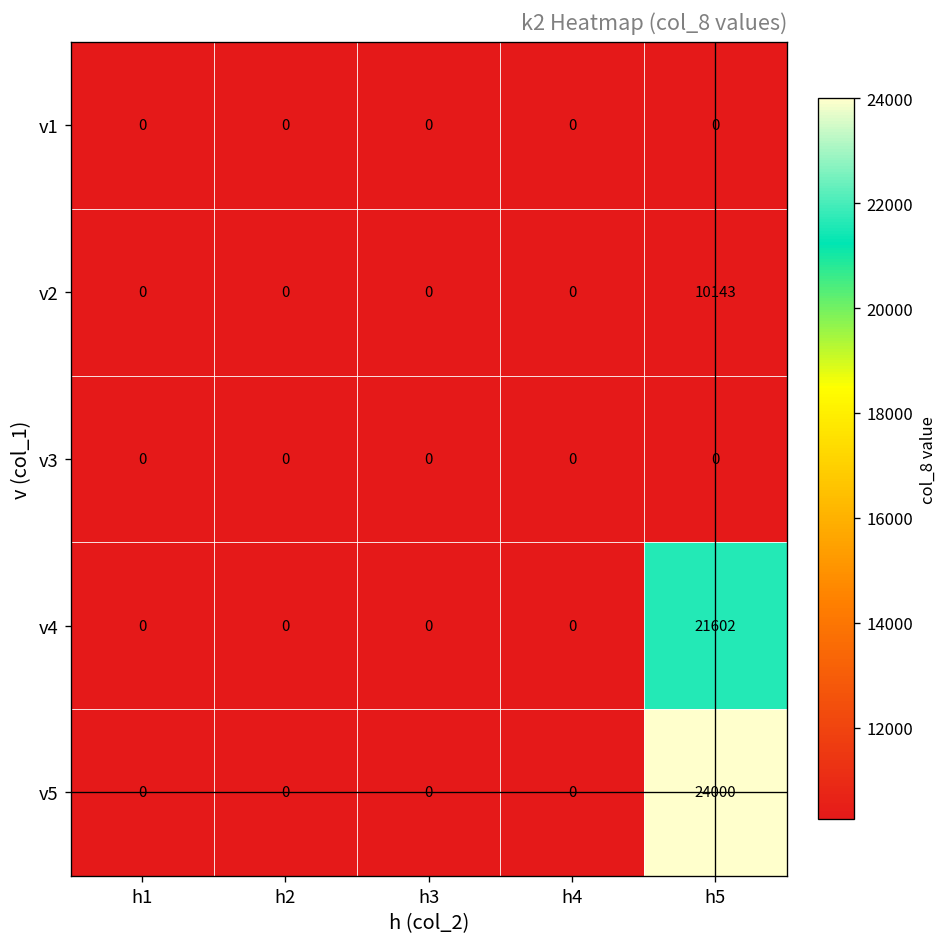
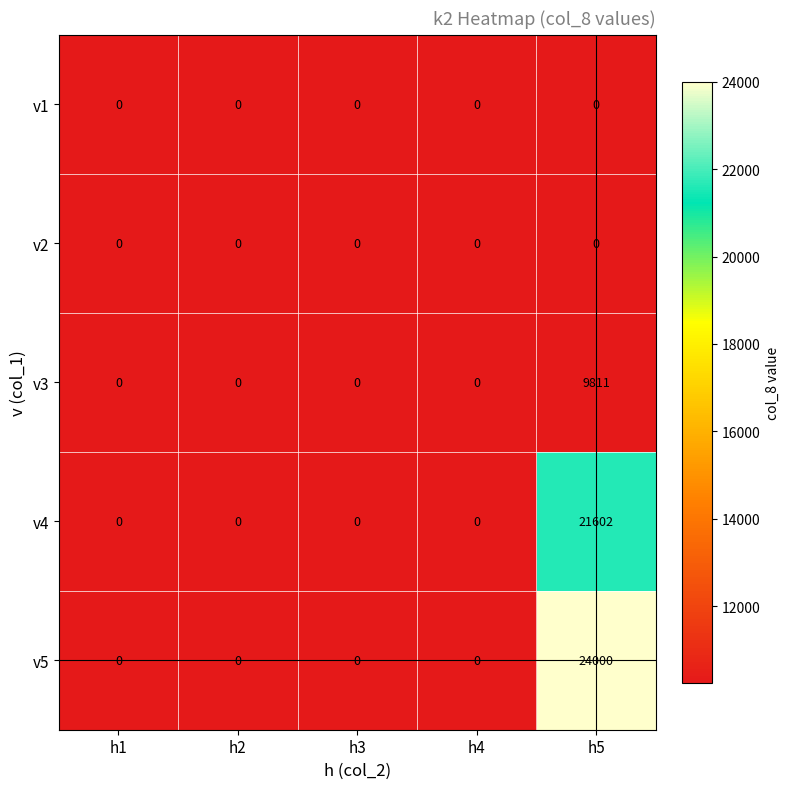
  {
    "v1": {
      "h1": 0,
      "h2": 0,
      "h3": 0,
      "h4": 0,
      "h5": 0
    },
    "v2": {
      "h1": 0,
      "h2": 0,
      "h3": 0,
      "h4": 0,
-     "h5": 10143
+     "h5": 0
    },
    "v3": {
      "h1": 0,
      "h2": 0,
      "h3": 0,
      "h4": 0,
-     "h5": 0
+     "h5": 9811
    },
    "v4": {
      "h1": 0,
      "h2": 0,
      "h3": 0,
      "h4": 0,
      "h5": 21602
    },
    "v5": {
      "h1": 0,
      "h2": 0,
      "h3": 0,
      "h4": 0,
      "h5": 24000
    }
  }
